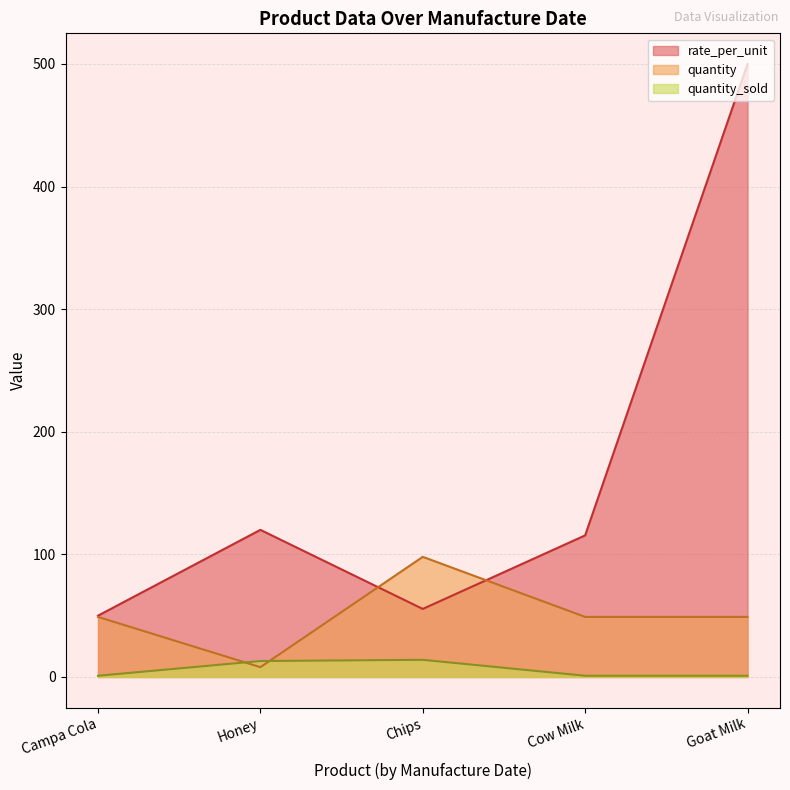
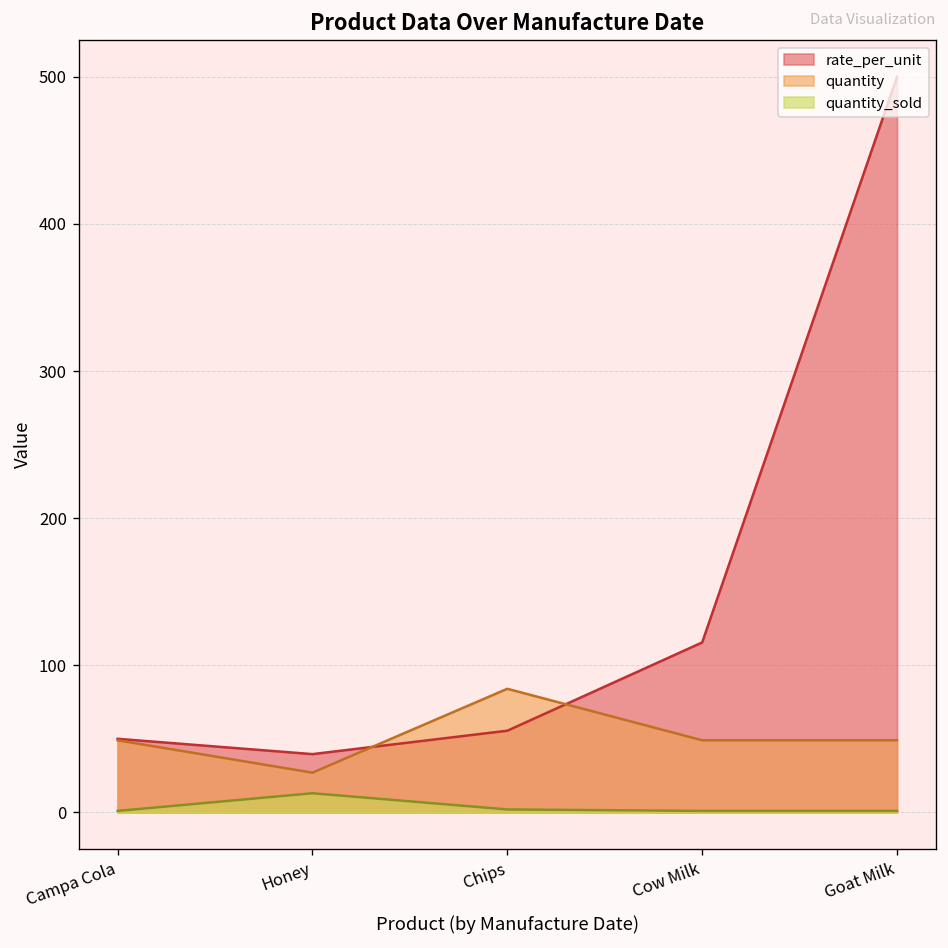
  {
    "rate_per_unit": {
-     "Honey": 120,
+     "Honey": 40,
      "Chips": 56,
      "Cow Milk": 116
    },
    "quantity": {
-     "Honey": 8,
-     "Chips": 98,
+     "Honey": 27,
+     "Chips": 84,
      "Cow Milk": 49,
      "Goat Milk": 49
    },
    "quantity_sold": {
      "Campa Cola": 1,
      "Honey": 13,
-     "Chips": 14,
+     "Chips": 2,
      "Cow Milk": 1,
      "Goat Milk": 1
    }
  }
